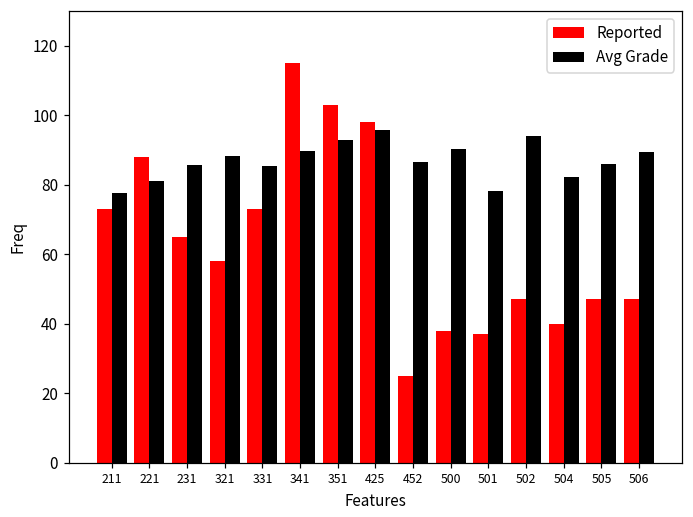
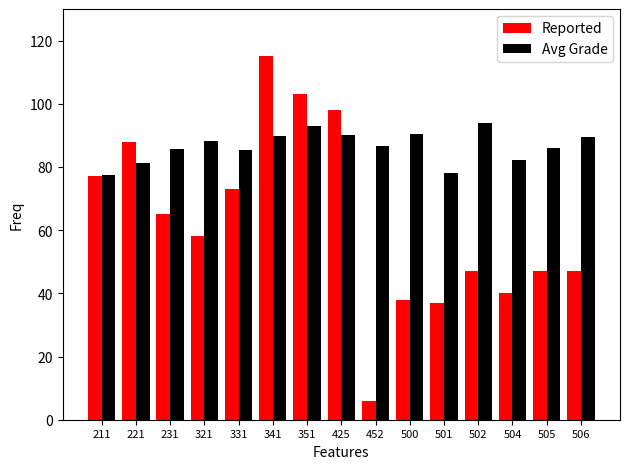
  {
    "Reported": {
-     "211": 73,
+     "211": 77,
      "221": 88,
      "231": 65,
      "321": 58,
      "331": 73,
      "341": 115,
      "351": 103,
      "425": 98,
-     "452": 25,
+     "452": 6,
      "500": 38,
      "501": 37,
      "502": 47,
      "504": 40,
      "505": 47,
      "506": 47
    },
    "Avg Grade": {
      "211": 78,
      "221": 81,
      "231": 86,
      "321": 88,
      "331": 86,
      "341": 90,
      "351": 93,
-     "425": 96,
+     "425": 90,
      "452": 87,
      "500": 90,
      "501": 78,
      "502": 94,
      "504": 82,
      "505": 86,
      "506": 90
    }
  }
